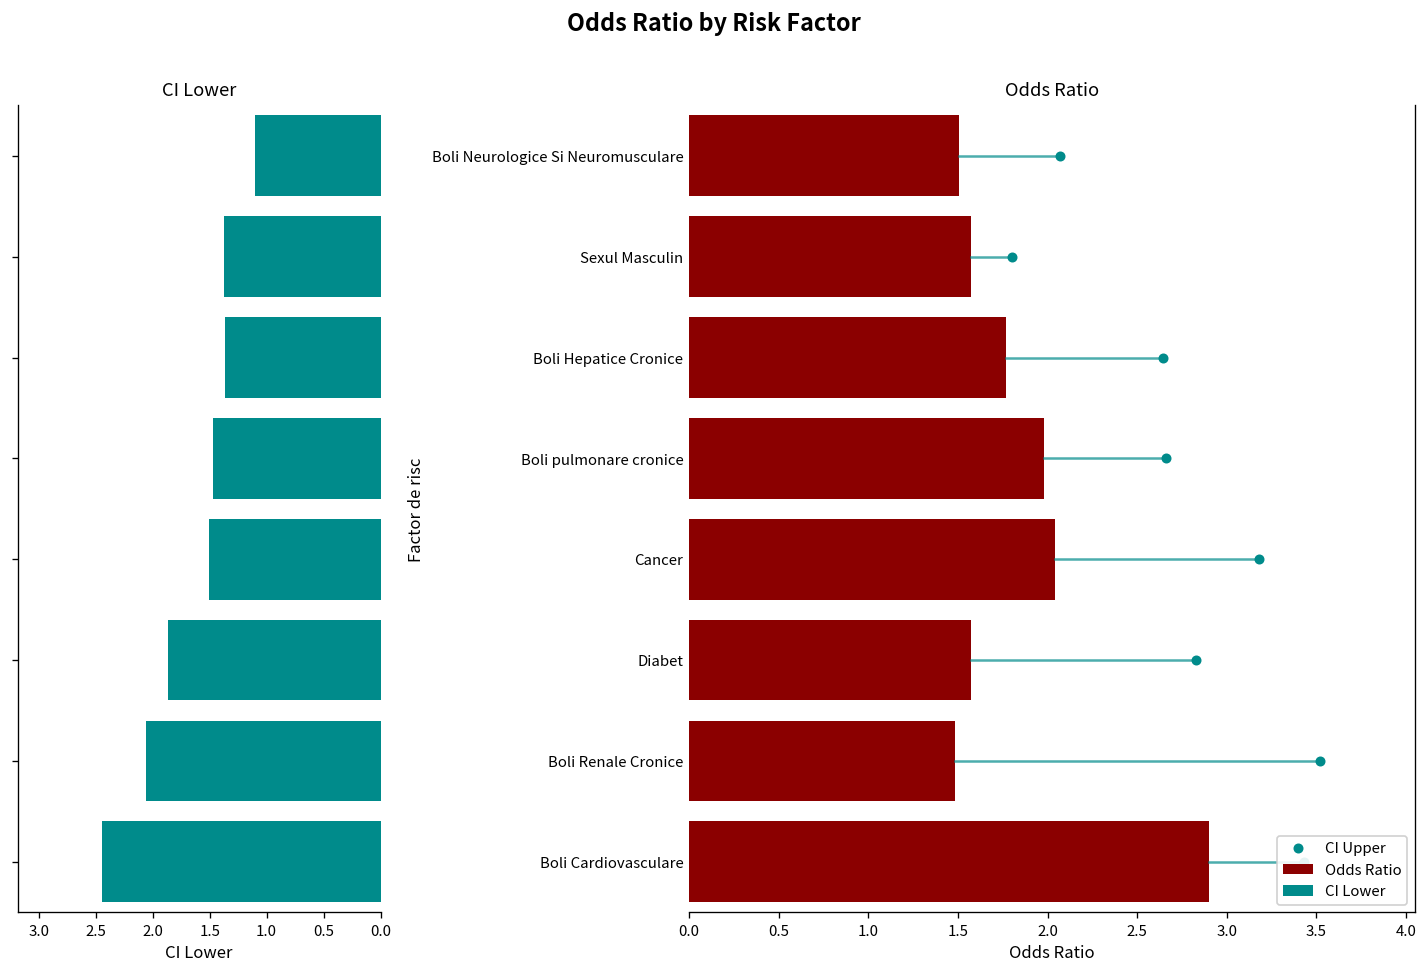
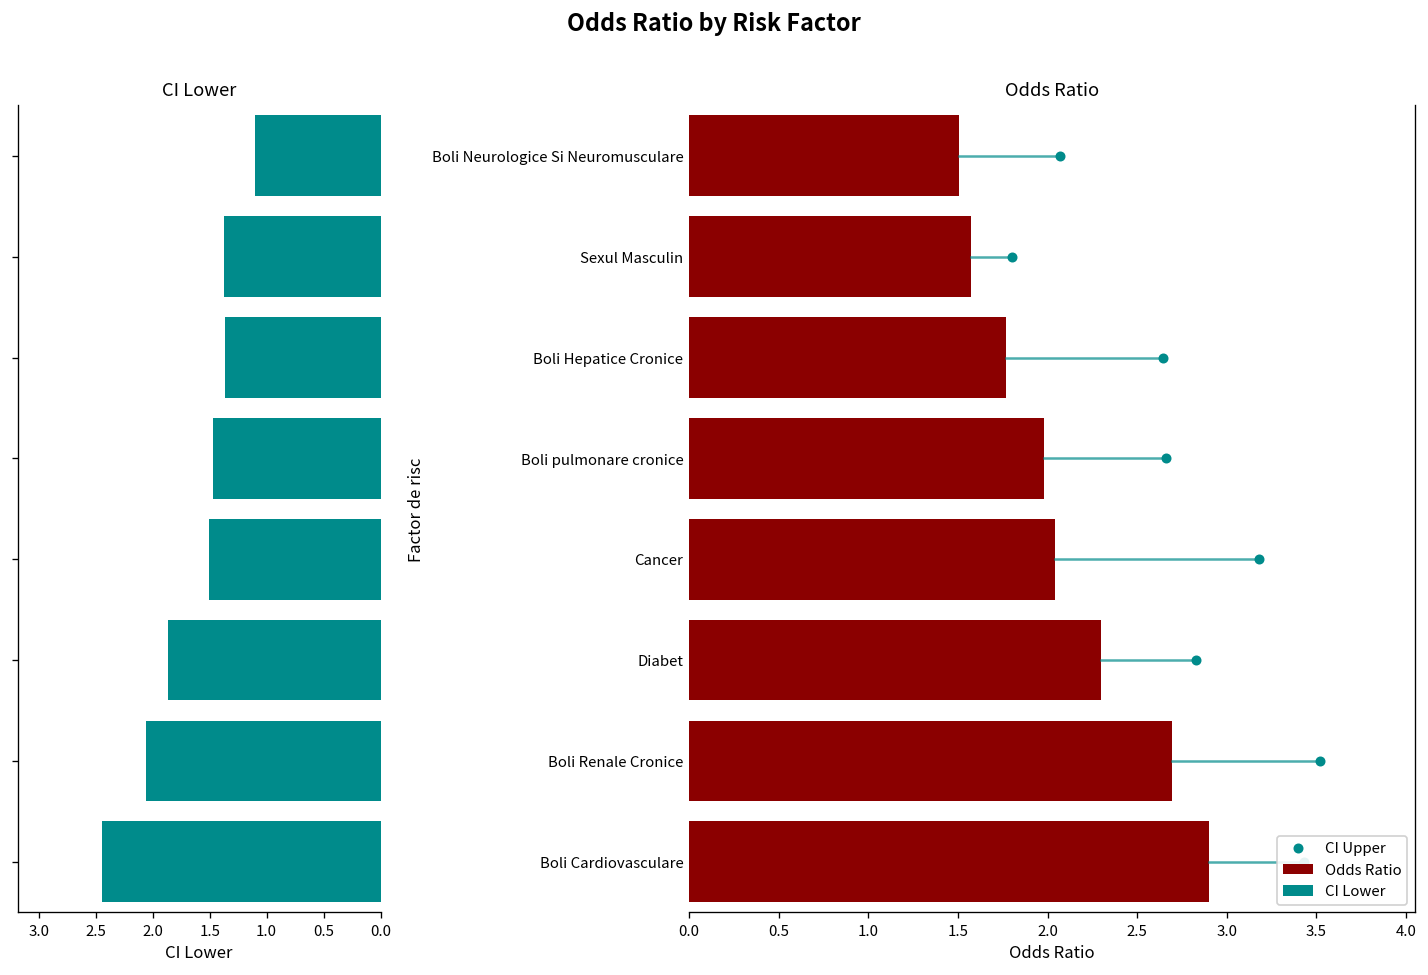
  {
    "Odds Ratio": {
      "Odds Ratio": {
        "Boli Neurologice Si Neuromusculare": 1.51,
        "Sexul Masculin": 1.58,
        "Boli Hepatice Cronice": 1.77,
        "Boli pulmonare cronice": 1.98,
        "Cancer": 2.04,
-       "Diabet": 1.57,
-       "Boli Renale Cronice": 1.49,
+       "Diabet": 2.30,
+       "Boli Renale Cronice": 2.69,
        "Boli Cardiovasculare": 2.90
      }
    }
  }
